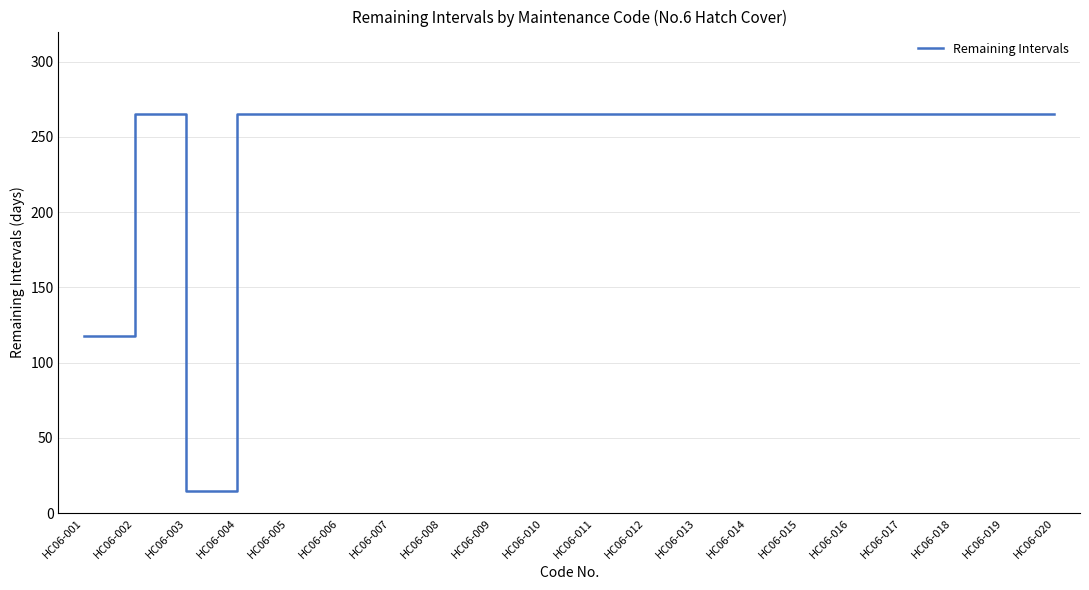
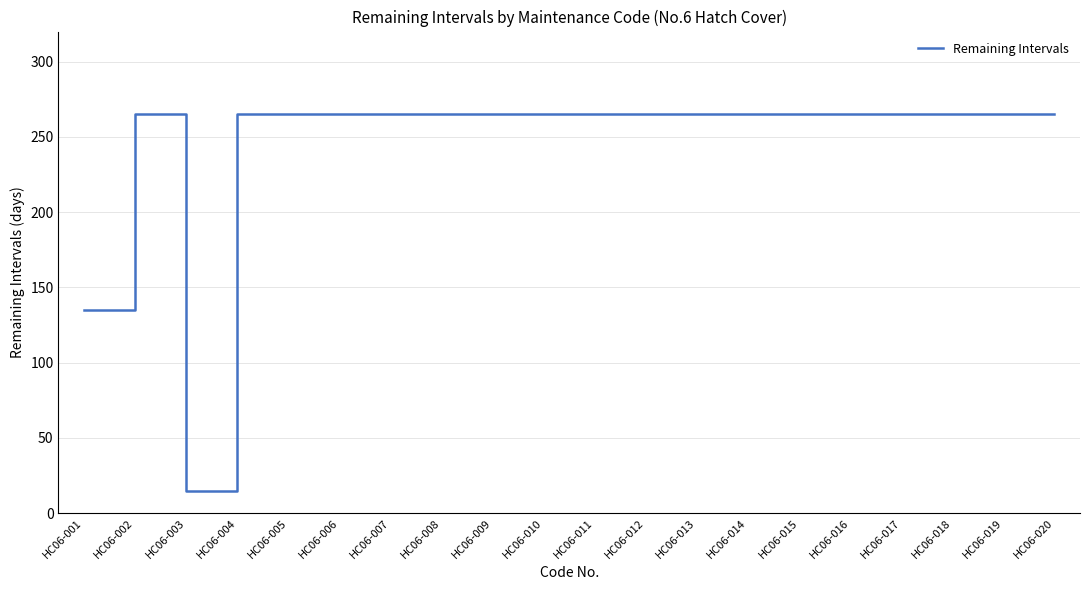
  {
-   "HC06-001": 118,
+   "HC06-001": 135,
    "HC06-002": 265,
    "HC06-003": 15,
    "HC06-004": 265,
    "HC06-005": 265,
    "HC06-006": 265,
    "HC06-007": 265,
    "HC06-008": 265,
    "HC06-009": 265,
    "HC06-010": 265,
    "HC06-011": 265,
    "HC06-012": 265,
    "HC06-013": 265,
    "HC06-014": 265,
    "HC06-015": 265,
    "HC06-016": 265,
    "HC06-017": 265,
    "HC06-018": 265,
    "HC06-019": 265,
    "HC06-020": 265
  }
